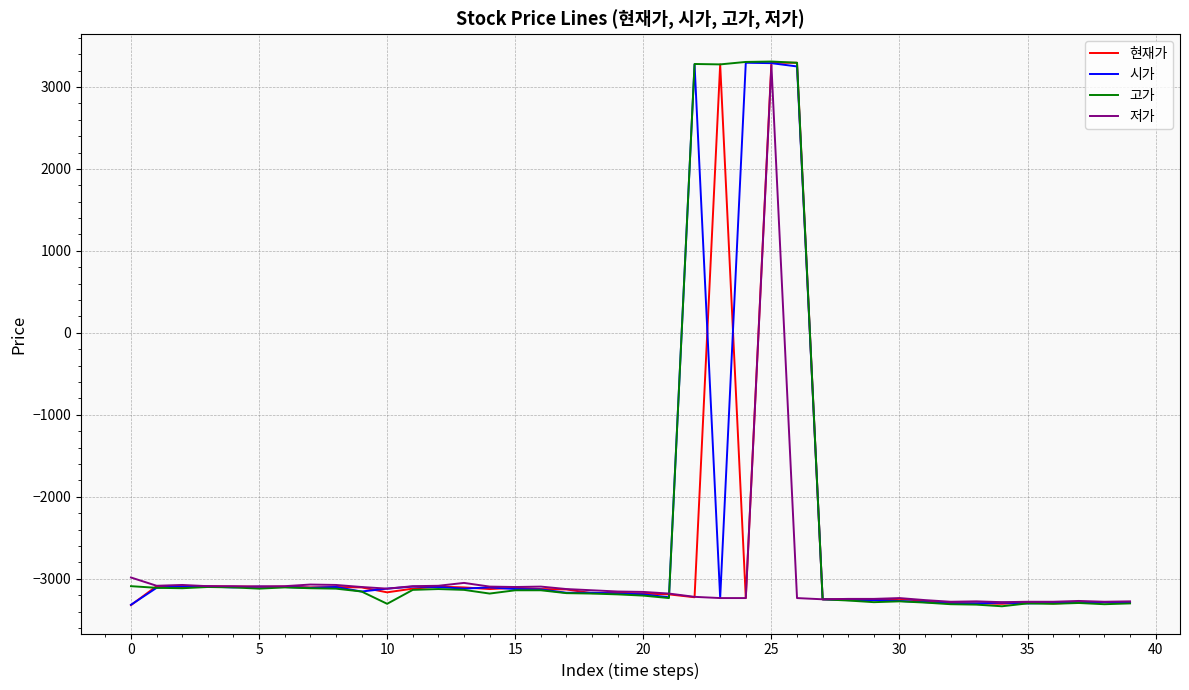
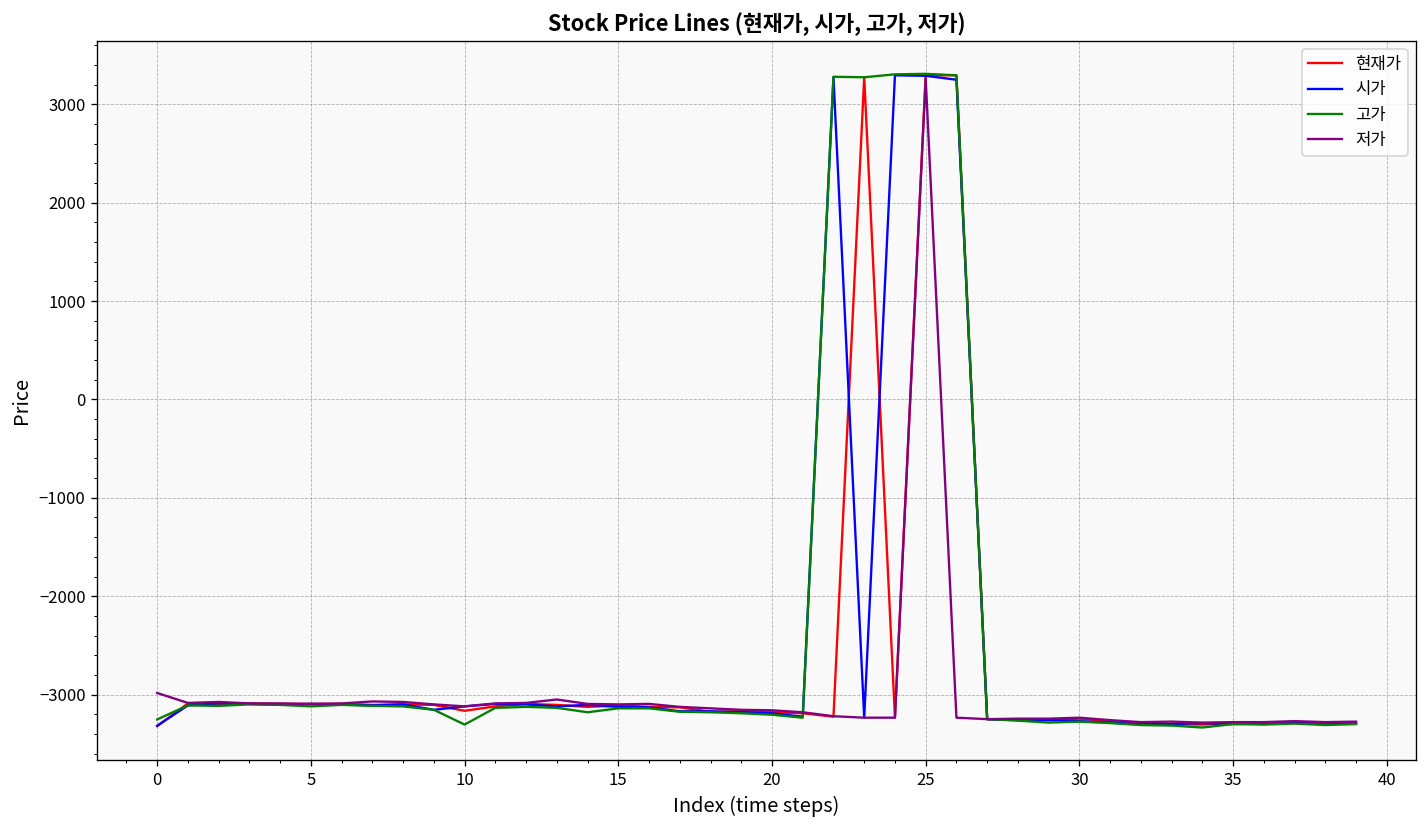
  {
    "현재가": {
      "10": -3200
    },
    "고가": {
-     "0": -3100,
+     "0": -3300,
      "10": -3300
    },
    "저가": {
      "0": -3000
    }
  }
